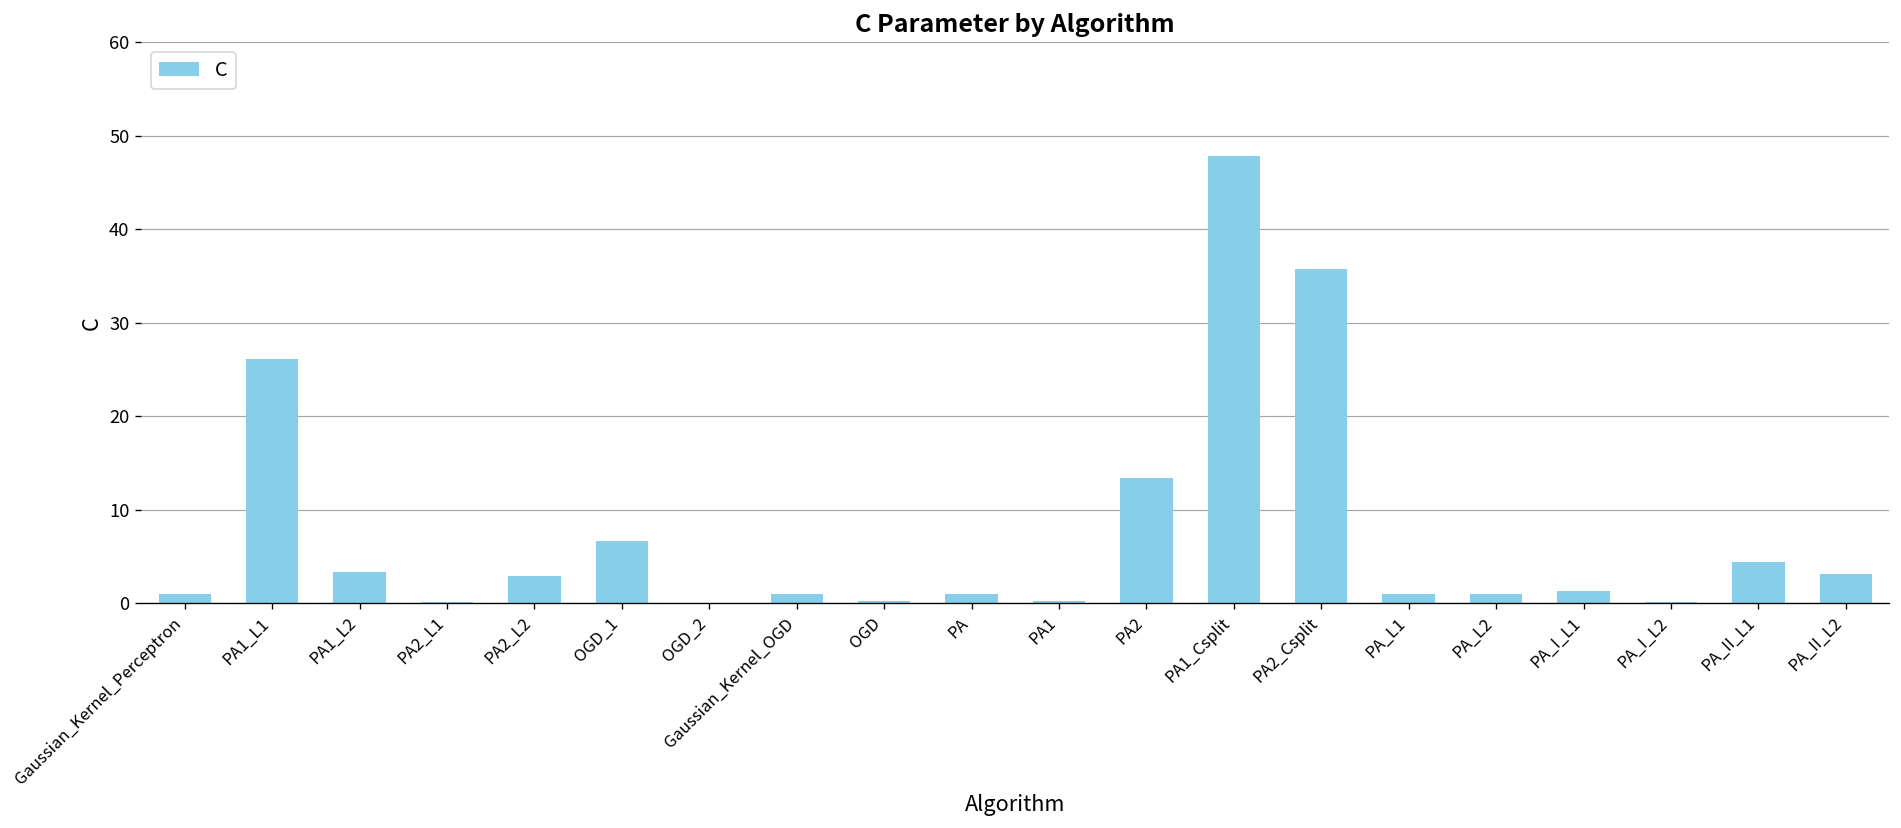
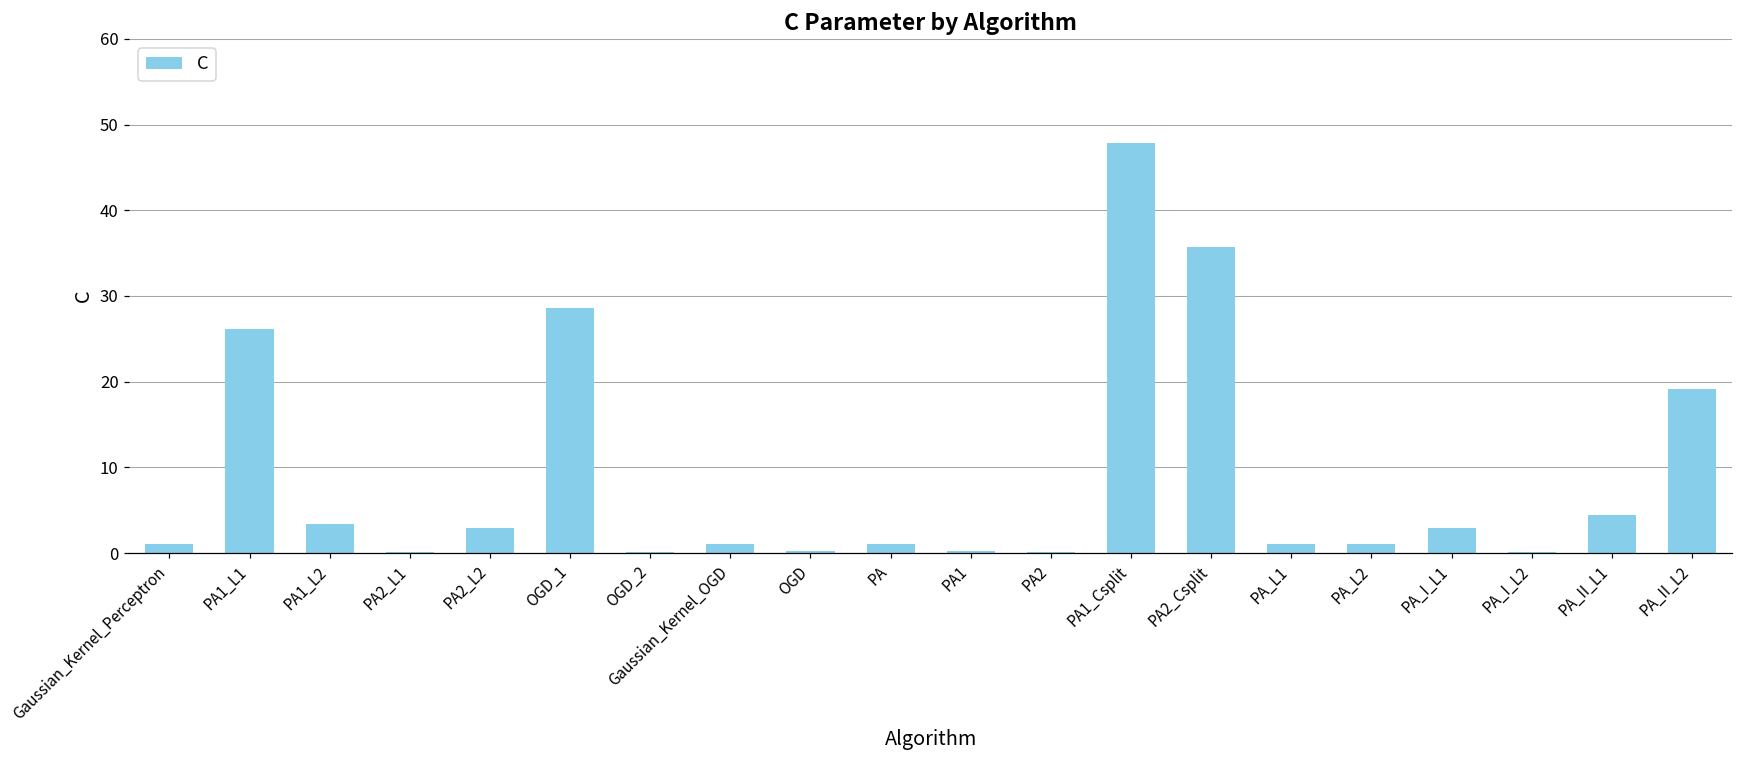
  {
    "Gaussian_Kernel_Perceptron": 1,
    "PA1_L1": 26,
    "PA1_L2": 3,
    "PA2_L2": 3,
-   "OGD_1": 7,
+   "OGD_1": 29,
    "Gaussian_Kernel_OGD": 1,
    "PA": 1,
-   "PA2": 13,
+   "PA2": 0,
    "PA1_Csplit": 48,
    "PA2_Csplit": 36,
    "PA_L1": 1,
    "PA_L2": 1,
-   "PA_I_L1": 1,
+   "PA_I_L1": 3,
    "PA_II_L1": 4,
-   "PA_II_L2": 3
+   "PA_II_L2": 19
  }
